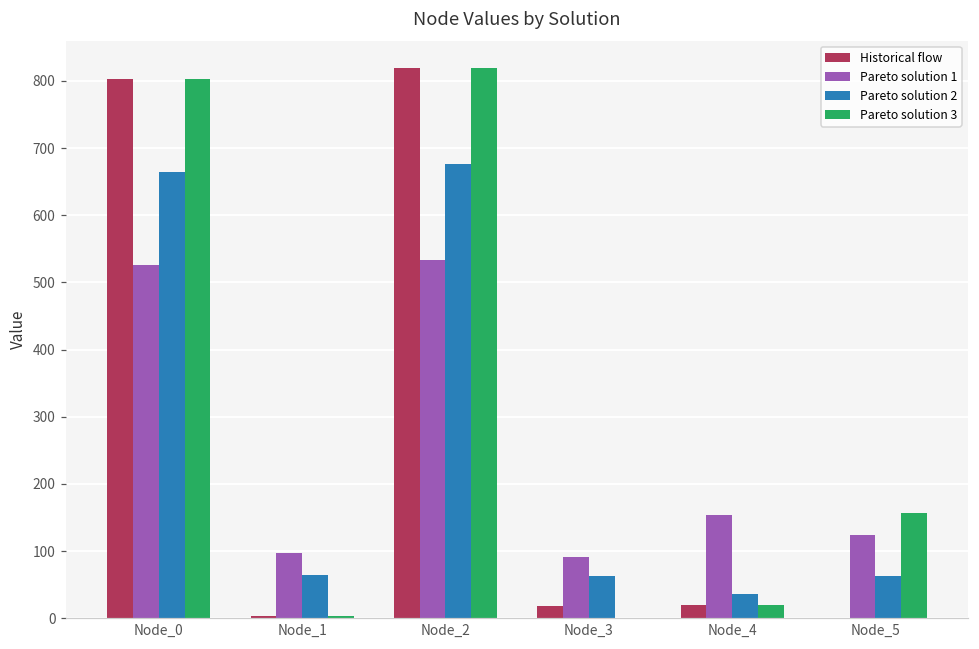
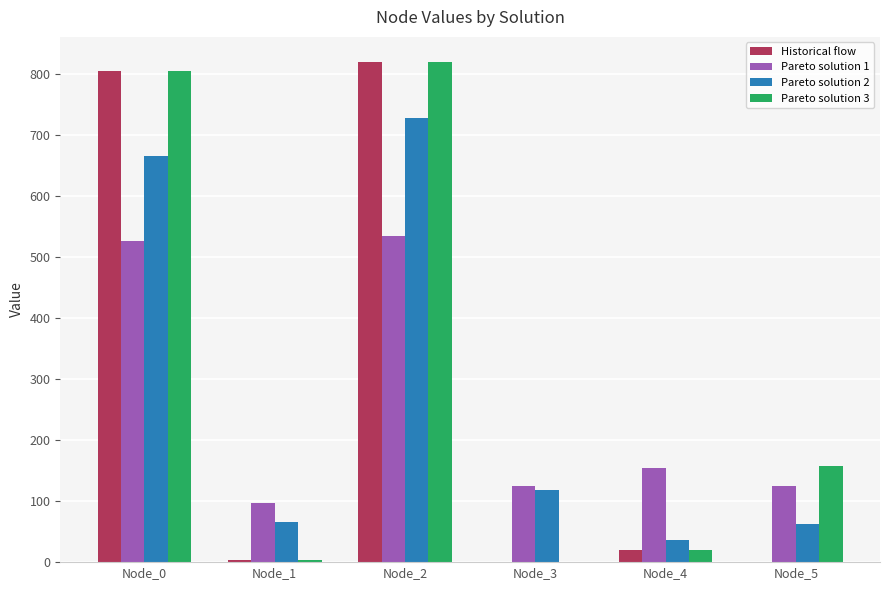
  {
    "Historical flow": {
      "Node_0": 800,
      "Node_2": 820,
-     "Node_3": 20,
+     "Node_3": 0,
      "Node_4": 20,
      "Node_5": 0
    },
    "Pareto solution 1": {
      "Node_0": 530,
      "Node_1": 100,
      "Node_2": 530,
-     "Node_3": 90,
+     "Node_3": 120,
      "Node_4": 150,
      "Node_5": 120
    },
    "Pareto solution 2": {
      "Node_0": 660,
      "Node_1": 70,
-     "Node_2": 680,
-     "Node_3": 60,
+     "Node_2": 730,
+     "Node_3": 120,
      "Node_4": 40,
      "Node_5": 60
    },
    "Pareto solution 3": {
      "Node_0": 800,
      "Node_2": 820,
      "Node_4": 20,
      "Node_5": 160
    }
  }
